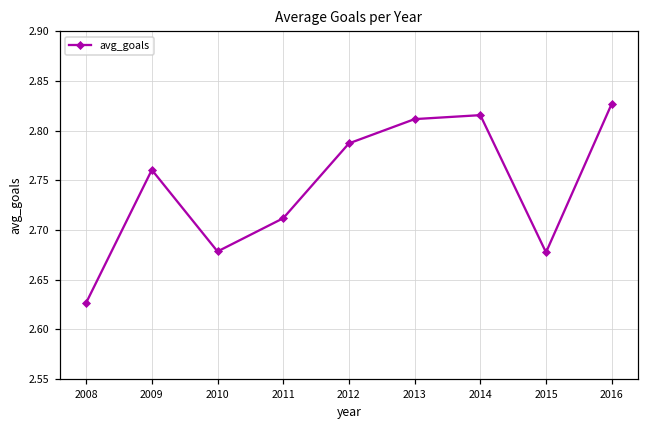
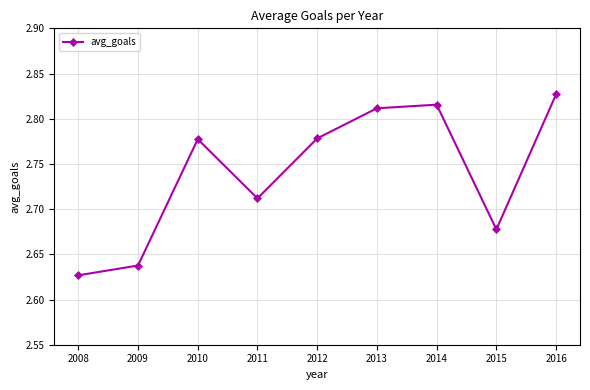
  {
    "2008": 2.63,
-   "2009": 2.76,
-   "2010": 2.68,
+   "2009": 2.64,
+   "2010": 2.78,
    "2011": 2.71,
-   "2012": 2.79,
+   "2012": 2.78,
    "2013": 2.81,
    "2014": 2.82,
    "2015": 2.68,
    "2016": 2.83
  }
